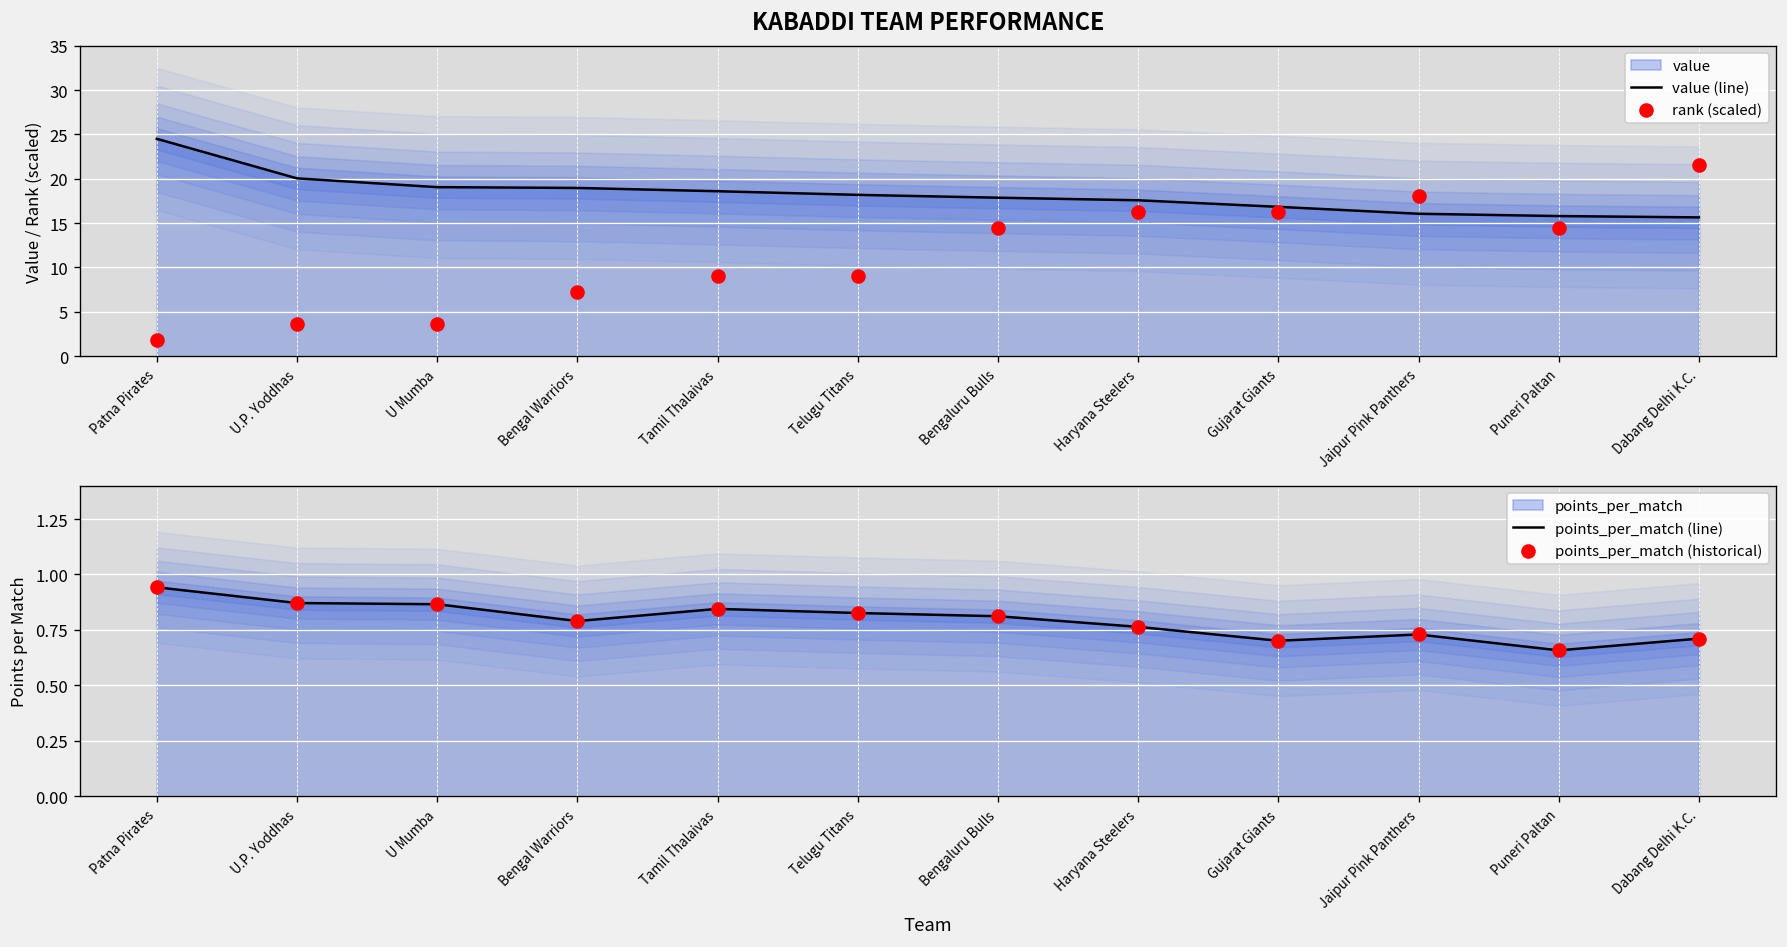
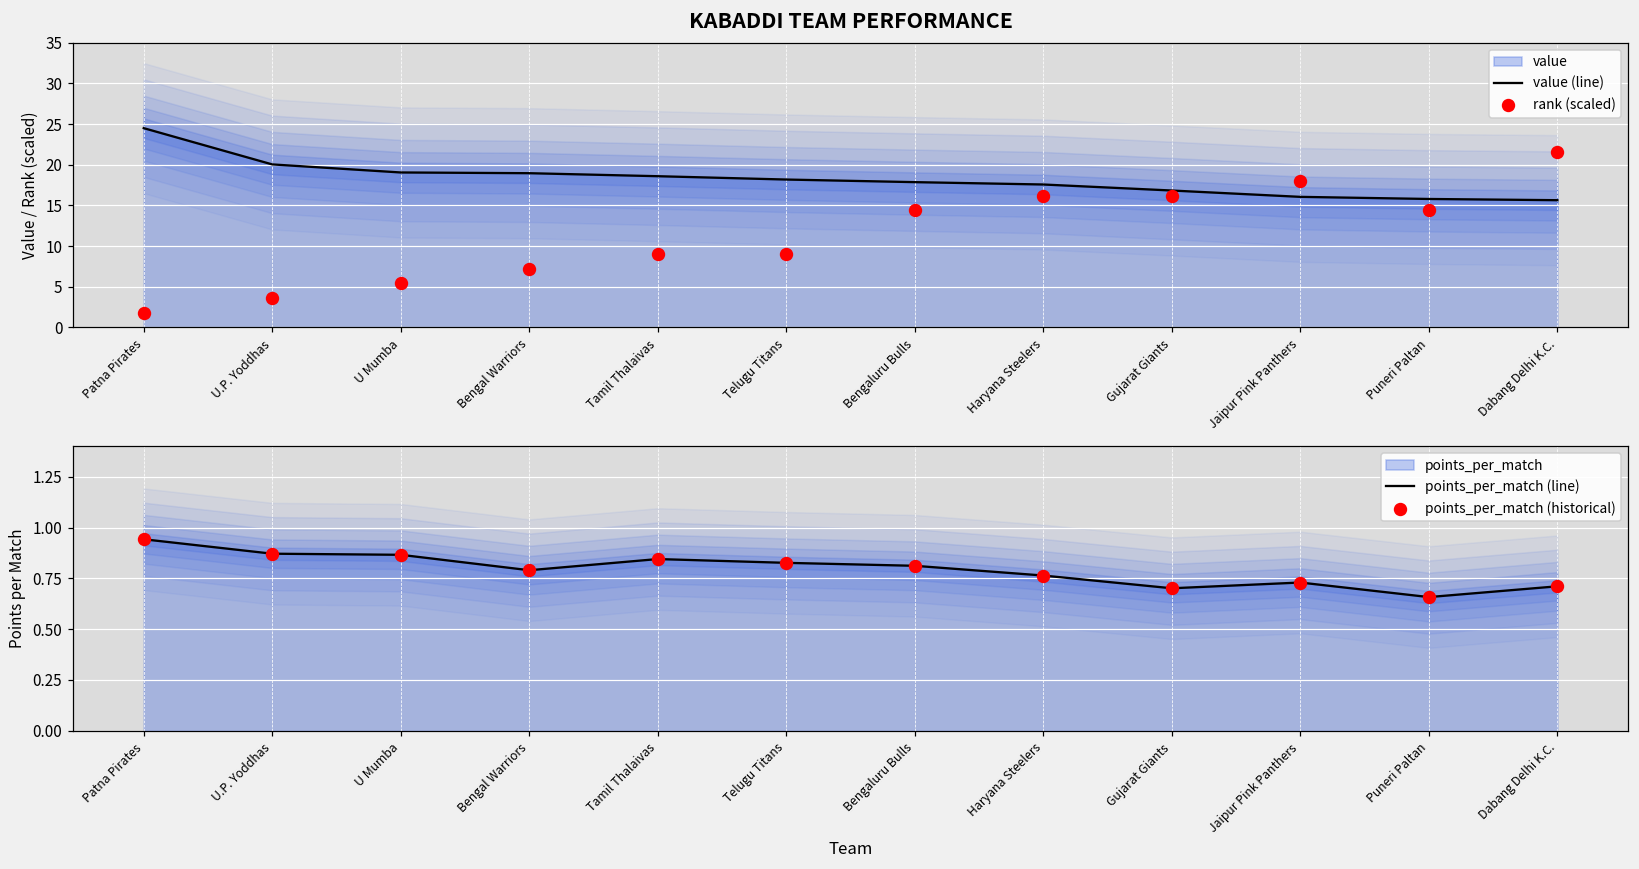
  {
    "KABADDI TEAM PERFORMANCE": {
      "rank (scaled)": {
-       "U Mumba": 4
+       "U Mumba": 5
      }
    }
  }
